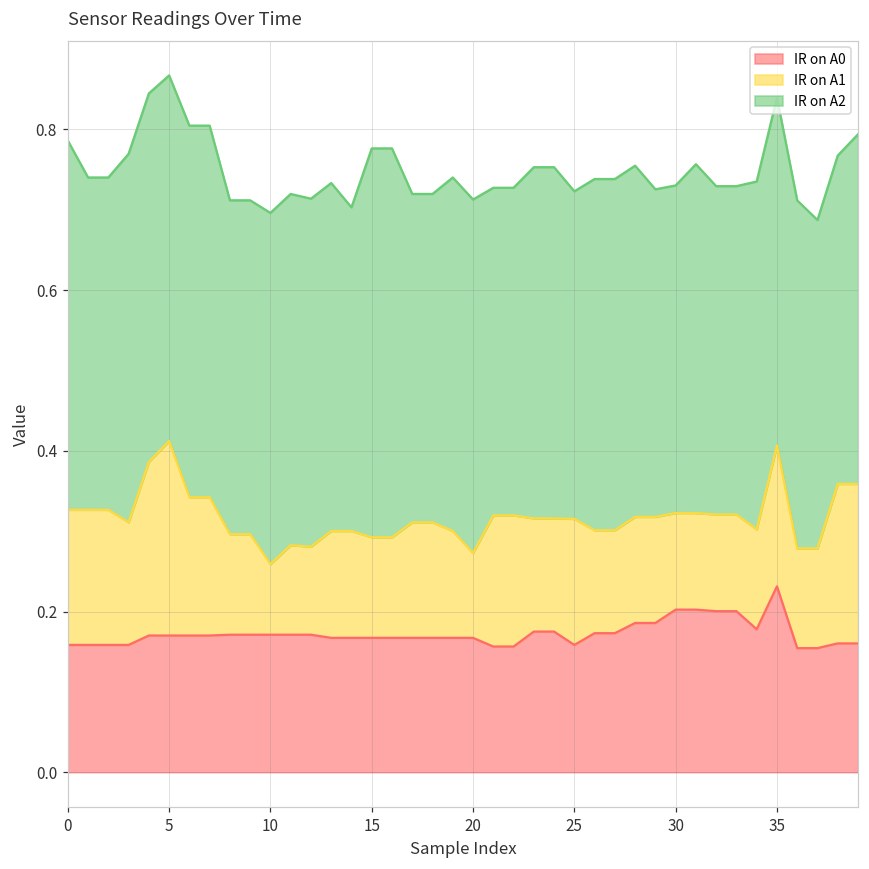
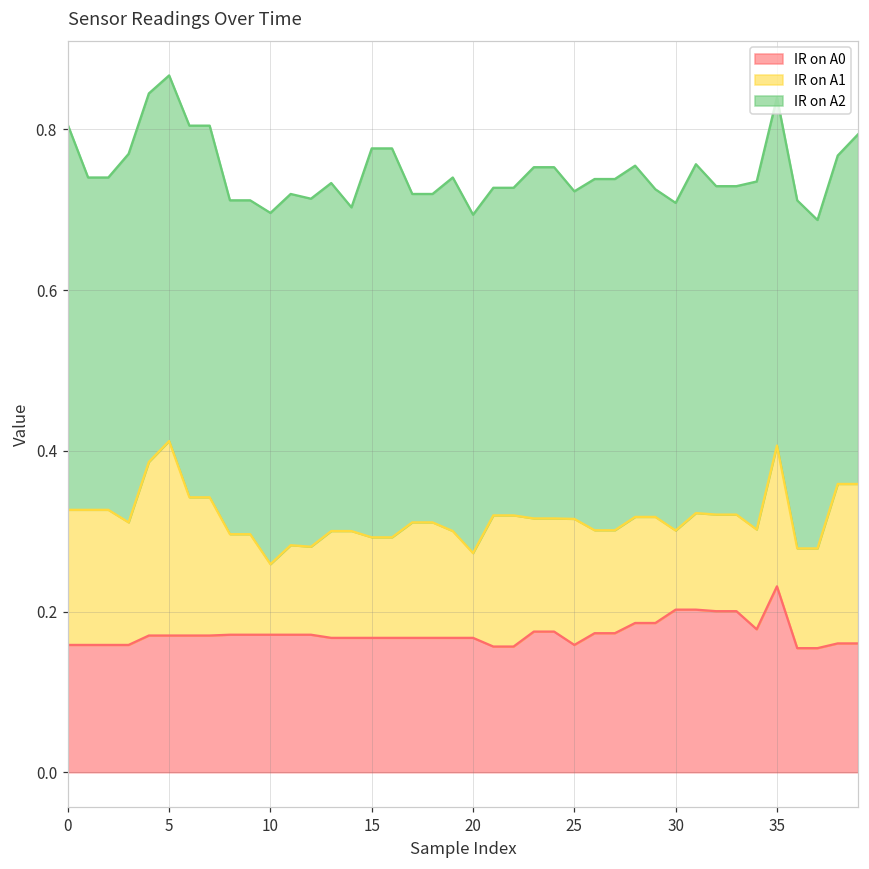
  {
    "IR on A0": {
      "0": 0.16,
      "5": 0.17,
      "10": 0.17,
      "15": 0.17,
      "20": 0.17,
      "25": 0.16,
      "30": 0.20,
      "35": 0.23
    },
    "IR on A1": {
      "0": 0.17,
      "5": 0.24,
      "10": 0.09,
      "15": 0.13,
      "20": 0.11,
      "25": 0.16,
-     "30": 0.12,
+     "30": 0.10,
      "35": 0.18
    },
    "IR on A2": {
-     "0": 0.46,
+     "0": 0.48,
      "5": 0.45,
      "10": 0.44,
      "15": 0.48,
-     "20": 0.44,
+     "20": 0.42,
      "25": 0.41,
      "30": 0.41
    }
  }
